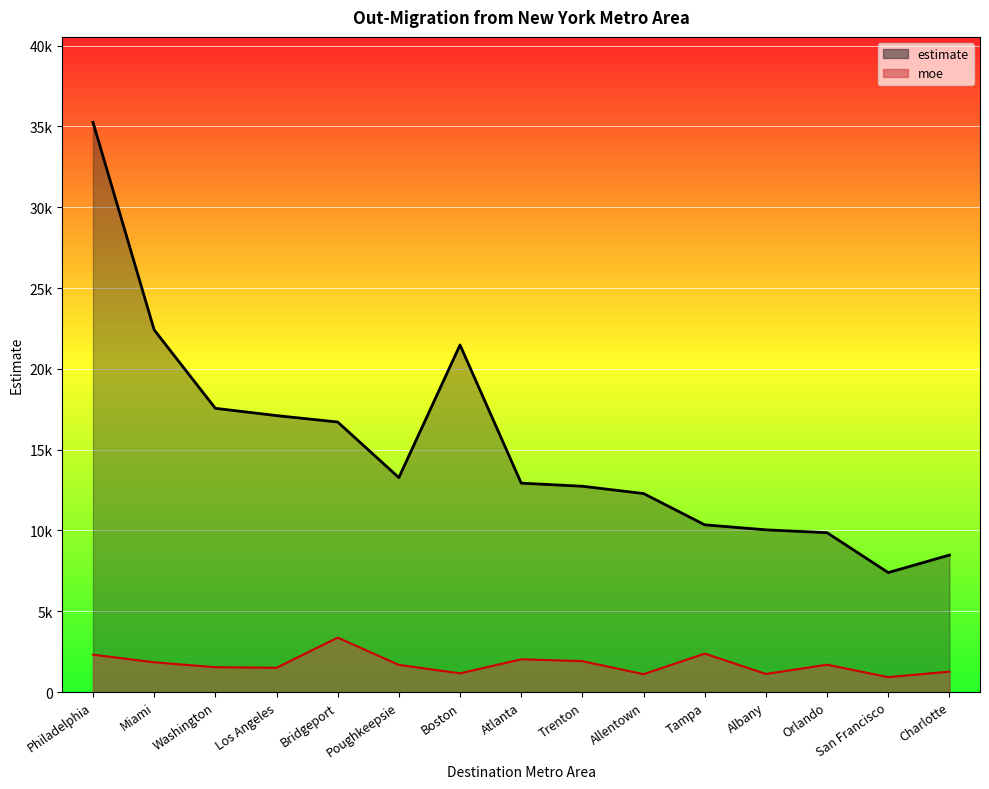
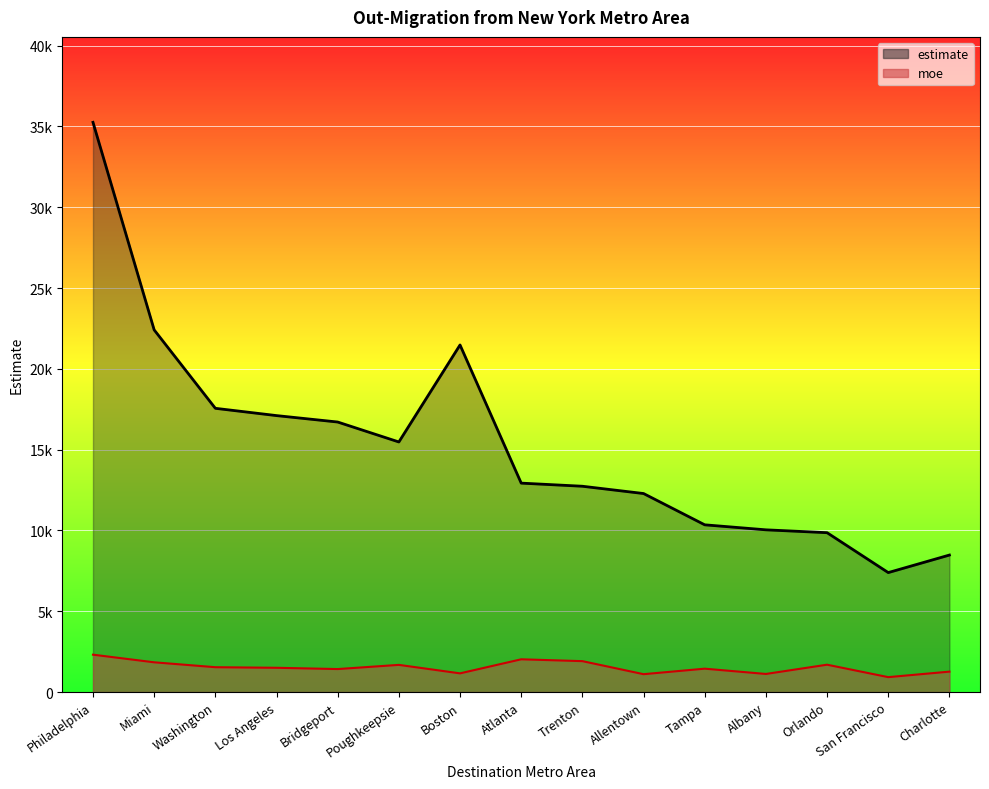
  {
    "estimate": {
      "Philadelphia": 35300,
      "Miami": 22400,
      "Washington": 17600,
      "Los Angeles": 17100,
      "Bridgeport": 16700,
-     "Poughkeepsie": 13300,
+     "Poughkeepsie": 15500,
      "Boston": 21500,
      "Atlanta": 12900,
      "Trenton": 12700,
      "Allentown": 12300,
      "Tampa": 10300,
      "Albany": 10000,
      "Orlando": 9900,
      "San Francisco": 7400,
      "Charlotte": 8500
    },
    "moe": {
      "Philadelphia": 2300,
      "Miami": 1800,
      "Washington": 1500,
      "Los Angeles": 1500,
-     "Bridgeport": 3400,
+     "Bridgeport": 1400,
      "Poughkeepsie": 1700,
      "Boston": 1200,
      "Atlanta": 2000,
      "Trenton": 1900,
      "Allentown": 1100,
-     "Tampa": 2400,
+     "Tampa": 1400,
      "Albany": 1100,
      "Orlando": 1700,
      "San Francisco": 900,
      "Charlotte": 1300
    }
  }
